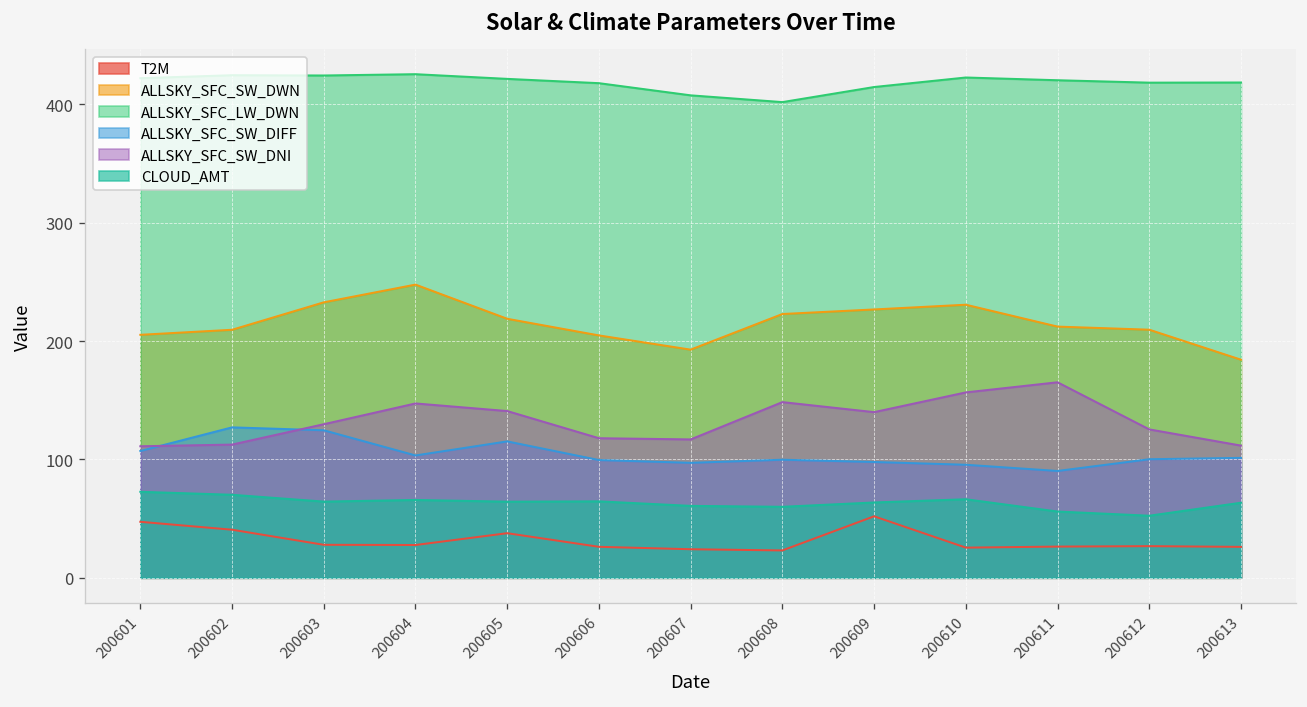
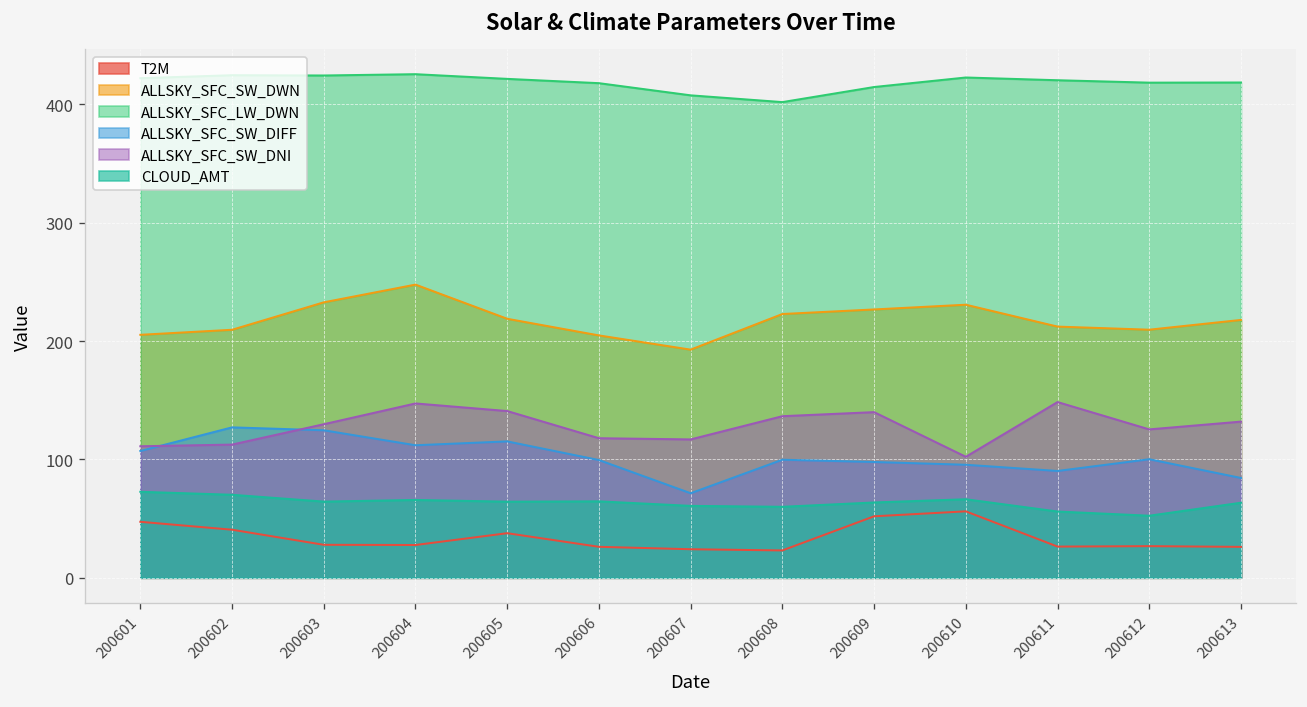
  {
    "T2M": {
      "200601": 50,
      "200602": 40,
      "200603": 30,
      "200604": 30,
      "200605": 40,
      "200606": 30,
      "200607": 20,
      "200608": 20,
      "200609": 50,
-     "200610": 30,
+     "200610": 60,
      "200611": 30,
      "200612": 30,
      "200613": 30
    },
    "ALLSKY_SFC_SW_DWN": {
      "200601": 210,
      "200602": 210,
      "200603": 230,
      "200604": 250,
      "200605": 220,
      "200606": 200,
      "200607": 190,
      "200608": 220,
      "200609": 230,
      "200610": 230,
      "200611": 210,
      "200612": 210,
-     "200613": 180
+     "200613": 220
    },
    "ALLSKY_SFC_SW_DIFF": {
      "200601": 110,
      "200602": 130,
      "200603": 120,
-     "200604": 100,
+     "200604": 110,
      "200605": 120,
      "200606": 100,
-     "200607": 100,
+     "200607": 70,
      "200608": 100,
      "200609": 100,
      "200610": 100,
      "200611": 90,
      "200612": 100,
-     "200613": 100
+     "200613": 80
    },
    "ALLSKY_SFC_SW_DNI": {
      "200601": 110,
      "200602": 110,
      "200603": 130,
      "200604": 150,
      "200605": 140,
      "200606": 120,
      "200607": 120,
-     "200608": 150,
+     "200608": 140,
      "200609": 140,
-     "200610": 160,
-     "200611": 170,
+     "200610": 100,
+     "200611": 150,
      "200612": 130,
-     "200613": 110
+     "200613": 130
    }
  }
